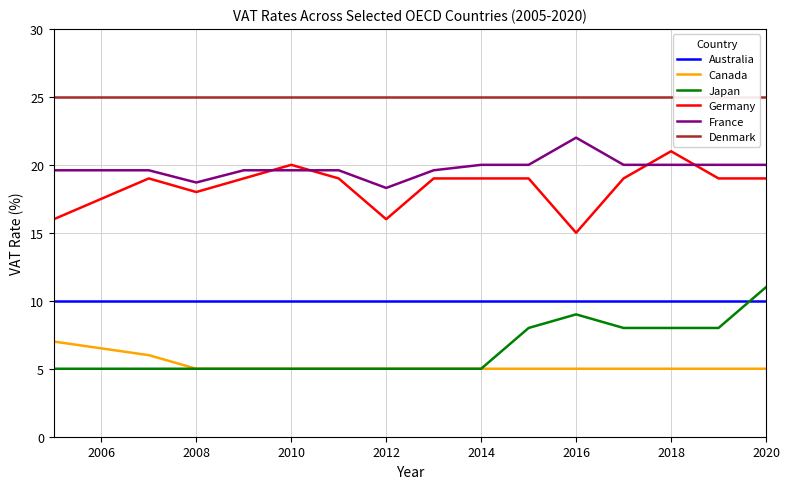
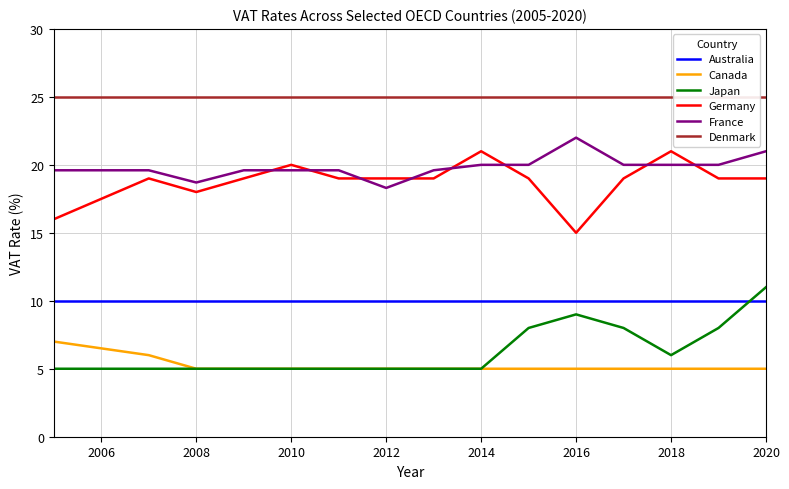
  {
    "Australia": {
      "2008": 10,
      "2010": 10,
      "2012": 10,
      "2014": 10,
      "2016": 10,
      "2018": 10,
      "2020": 10
    },
    "Canada": {
      "2016": 5,
      "2018": 5,
      "2020": 5
    },
    "Japan": {
      "2016": 9,
-     "2018": 8,
+     "2018": 6,
      "2020": 11
    },
    "Germany": {
      "2008": 18,
      "2010": 20,
-     "2012": 16,
-     "2014": 19,
+     "2012": 19,
+     "2014": 21,
      "2016": 15,
      "2018": 21,
      "2020": 19
    },
    "France": {
      "2008": 18.7,
      "2010": 19.6,
      "2012": 18.3,
      "2014": 20,
      "2016": 22,
      "2018": 20,
-     "2020": 20
+     "2020": 21
    },
    "Denmark": {
      "2008": 25,
      "2010": 25,
      "2012": 25,
      "2014": 25,
      "2016": 25,
      "2018": 25,
      "2020": 25
    }
  }
